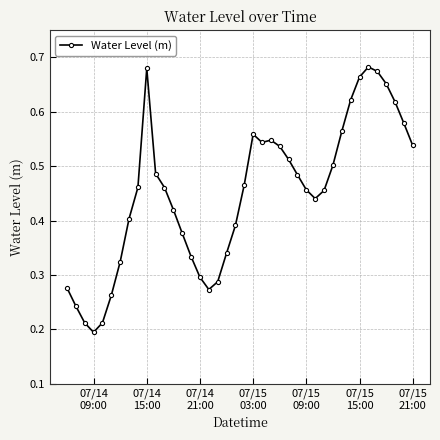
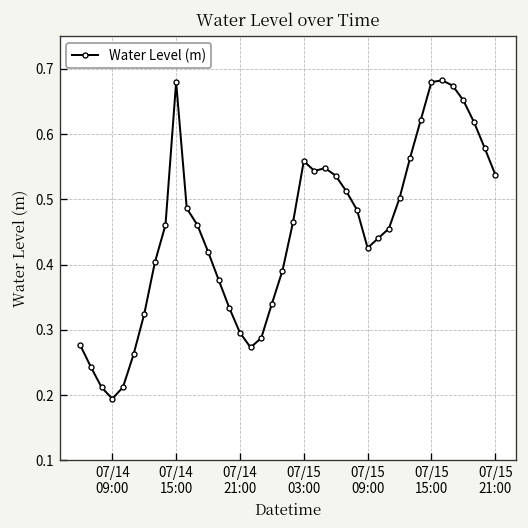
  {
    "07/14 09:00": 0.19,
    "07/14 15:00": 0.68,
    "07/14 21:00": 0.30,
    "07/15 03:00": 0.56,
-   "07/15 09:00": 0.46,
-   "07/15 15:00": 0.66,
+   "07/15 09:00": 0.43,
+   "07/15 15:00": 0.68,
    "07/15 21:00": 0.54
  }
